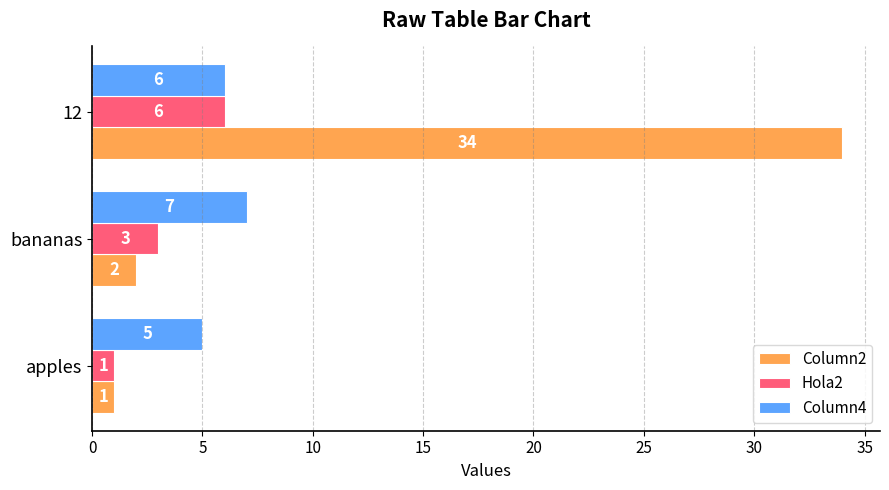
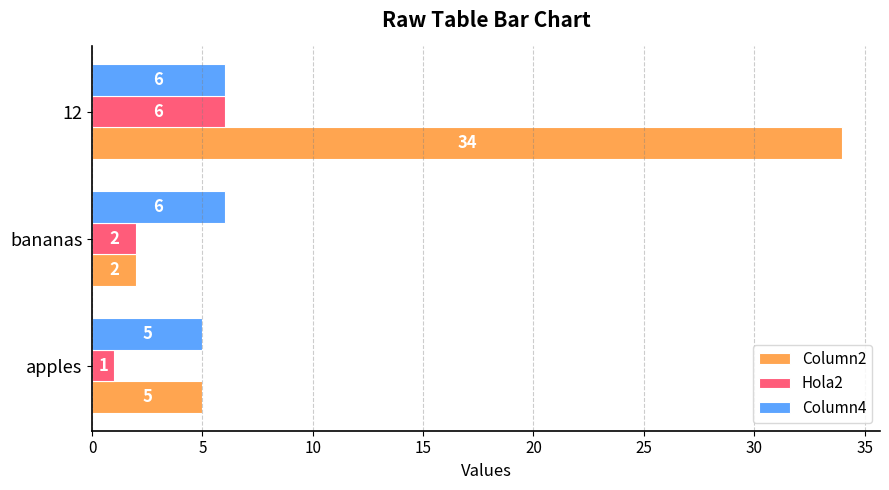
  {
    "Column2": {
      "12": 34,
      "bananas": 2,
-     "apples": 1
+     "apples": 5
    },
    "Hola2": {
      "12": 6,
-     "bananas": 3,
+     "bananas": 2,
      "apples": 1
    },
    "Column4": {
      "12": 6,
-     "bananas": 7,
+     "bananas": 6,
      "apples": 5
    }
  }
